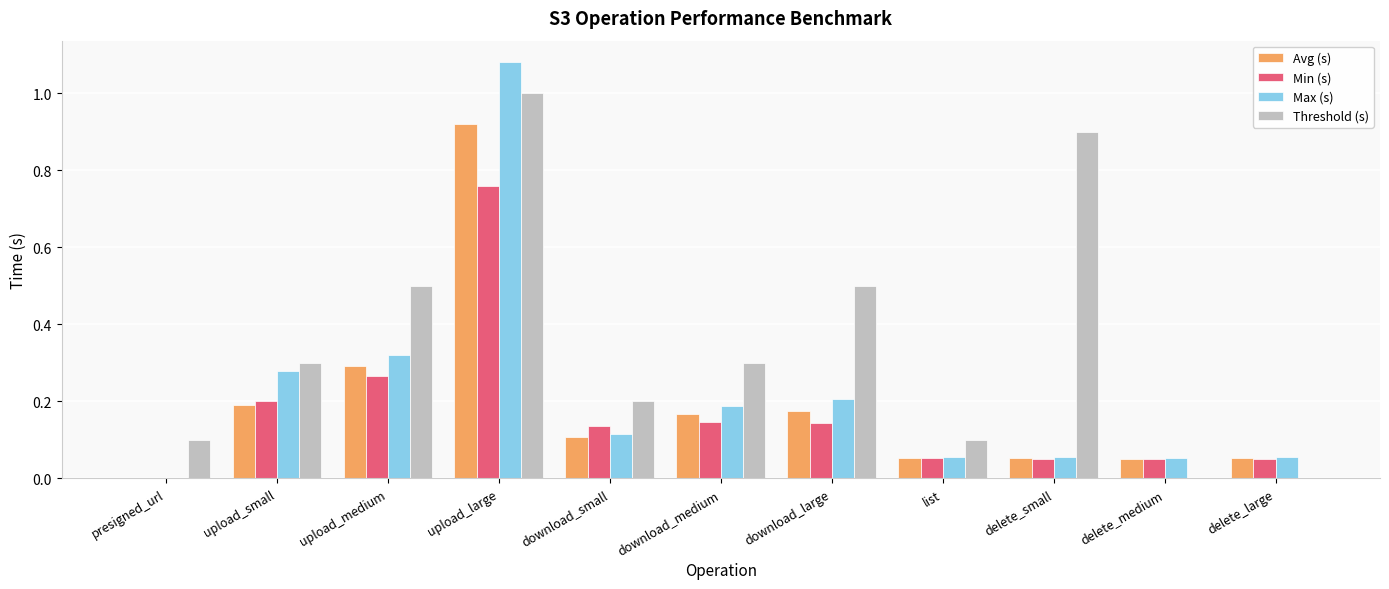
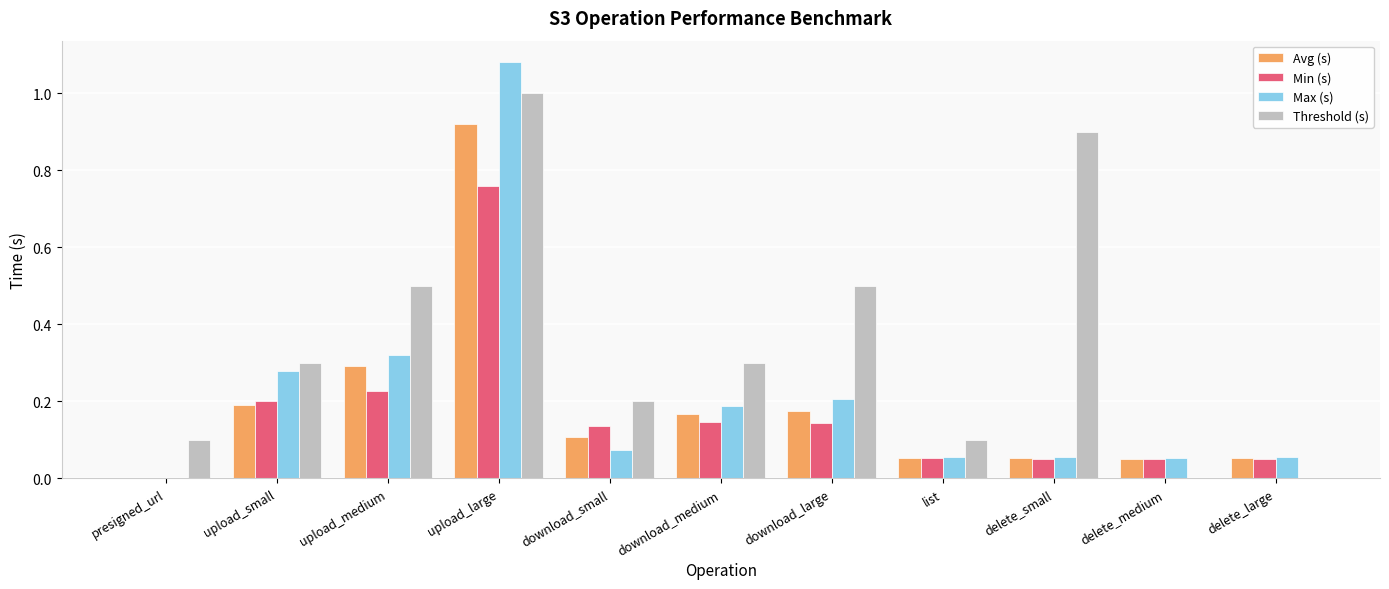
  {
    "Avg (s)": {
      "upload_small": 0.19,
      "upload_medium": 0.29,
      "upload_large": 0.92,
      "download_small": 0.11,
      "download_medium": 0.17,
      "download_large": 0.17,
      "list": 0.05,
      "delete_small": 0.05,
      "delete_medium": 0.05,
      "delete_large": 0.05
    },
    "Min (s)": {
      "presigned_url": 0.00,
      "upload_small": 0.20,
-     "upload_medium": 0.27,
+     "upload_medium": 0.23,
      "upload_large": 0.76,
      "download_small": 0.14,
      "download_medium": 0.15,
      "download_large": 0.14,
      "list": 0.05,
      "delete_small": 0.05,
      "delete_medium": 0.05,
      "delete_large": 0.05
    },
    "Max (s)": {
      "upload_small": 0.28,
      "upload_medium": 0.32,
      "upload_large": 1.08,
-     "download_small": 0.11,
+     "download_small": 0.07,
      "download_medium": 0.19,
      "download_large": 0.21,
      "list": 0.06,
      "delete_small": 0.06,
      "delete_medium": 0.05,
      "delete_large": 0.06
    },
    "Threshold (s)": {
      "presigned_url": 0.10,
      "upload_small": 0.30,
      "upload_medium": 0.50,
      "upload_large": 1.00,
      "download_small": 0.20,
      "download_medium": 0.30,
      "download_large": 0.50,
      "list": 0.10,
      "delete_small": 0.90,
      "delete_medium": 0.00,
      "delete_large": 0.00
    }
  }
